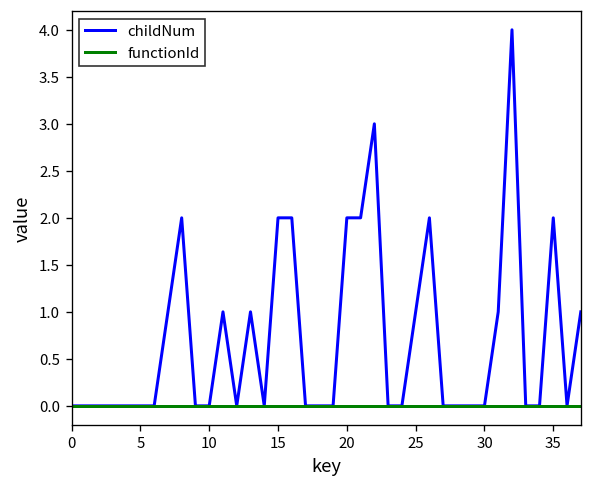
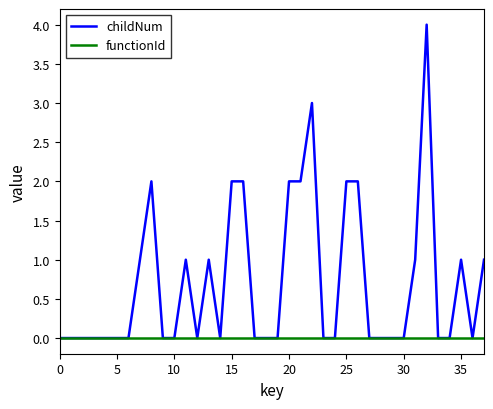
  {
    "childNum": {
      "15": 2,
      "20": 2,
-     "25": 1,
-     "35": 2
+     "25": 2,
+     "35": 1
    },
    "functionId": {
      "15": 0,
      "20": 0,
      "25": 0,
      "35": 0
    }
  }
